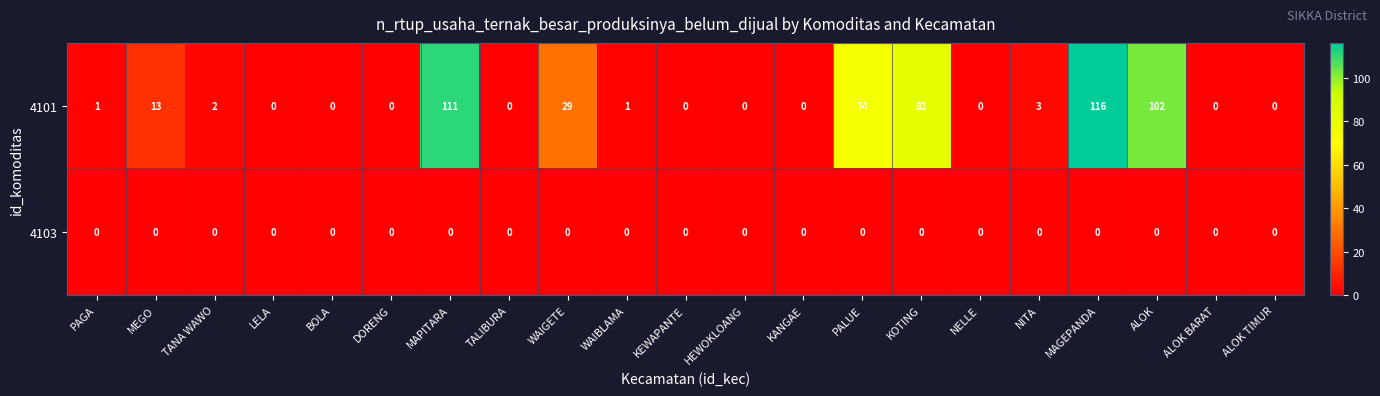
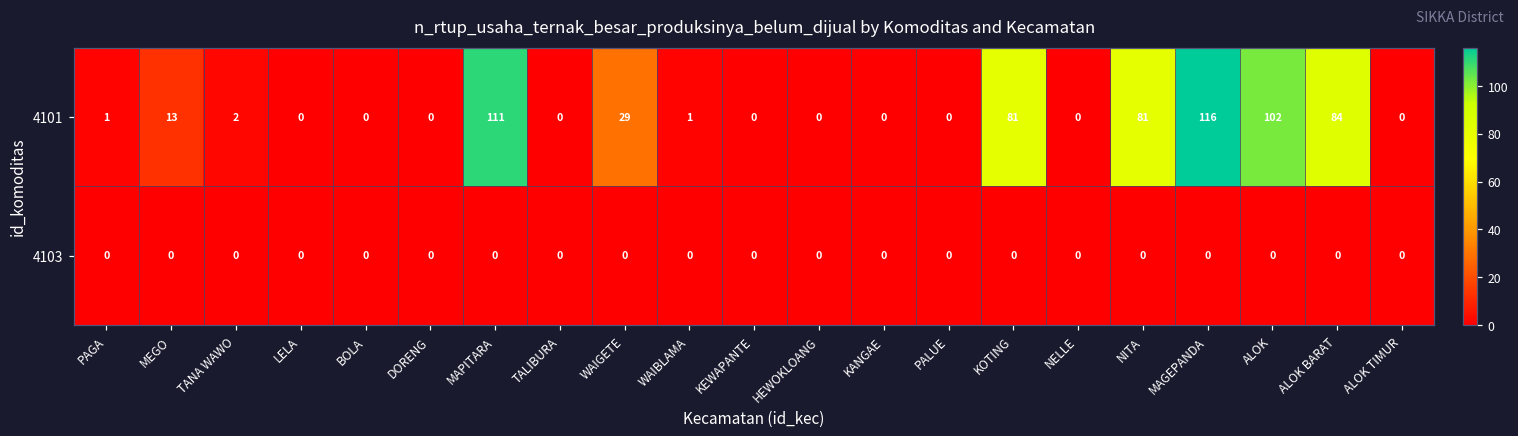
  {
    "4101": {
      "PAGA": 1,
      "MEGO": 13,
      "TANA WAWO": 2,
      "LELA": 0,
      "BOLA": 0,
      "DORENG": 0,
      "MAPITARA": 111,
      "TALIBURA": 0,
      "WAIGETE": 29,
      "WAIBLAMA": 1,
      "KEWAPANTE": 0,
      "HEWOKLOANG": 0,
      "KANGAE": 0,
-     "PALUE": 74,
+     "PALUE": 0,
      "KOTING": 81,
      "NELLE": 0,
-     "NITA": 3,
+     "NITA": 81,
      "MAGEPANDA": 116,
      "ALOK": 102,
-     "ALOK BARAT": 0,
+     "ALOK BARAT": 84,
      "ALOK TIMUR": 0
    },
    "4103": {
      "PAGA": 0,
      "MEGO": 0,
      "TANA WAWO": 0,
      "LELA": 0,
      "BOLA": 0,
      "DORENG": 0,
      "MAPITARA": 0,
      "TALIBURA": 0,
      "WAIGETE": 0,
      "WAIBLAMA": 0,
      "KEWAPANTE": 0,
      "HEWOKLOANG": 0,
      "KANGAE": 0,
      "PALUE": 0,
      "KOTING": 0,
      "NELLE": 0,
      "NITA": 0,
      "MAGEPANDA": 0,
      "ALOK": 0,
      "ALOK BARAT": 0,
      "ALOK TIMUR": 0
    }
  }
